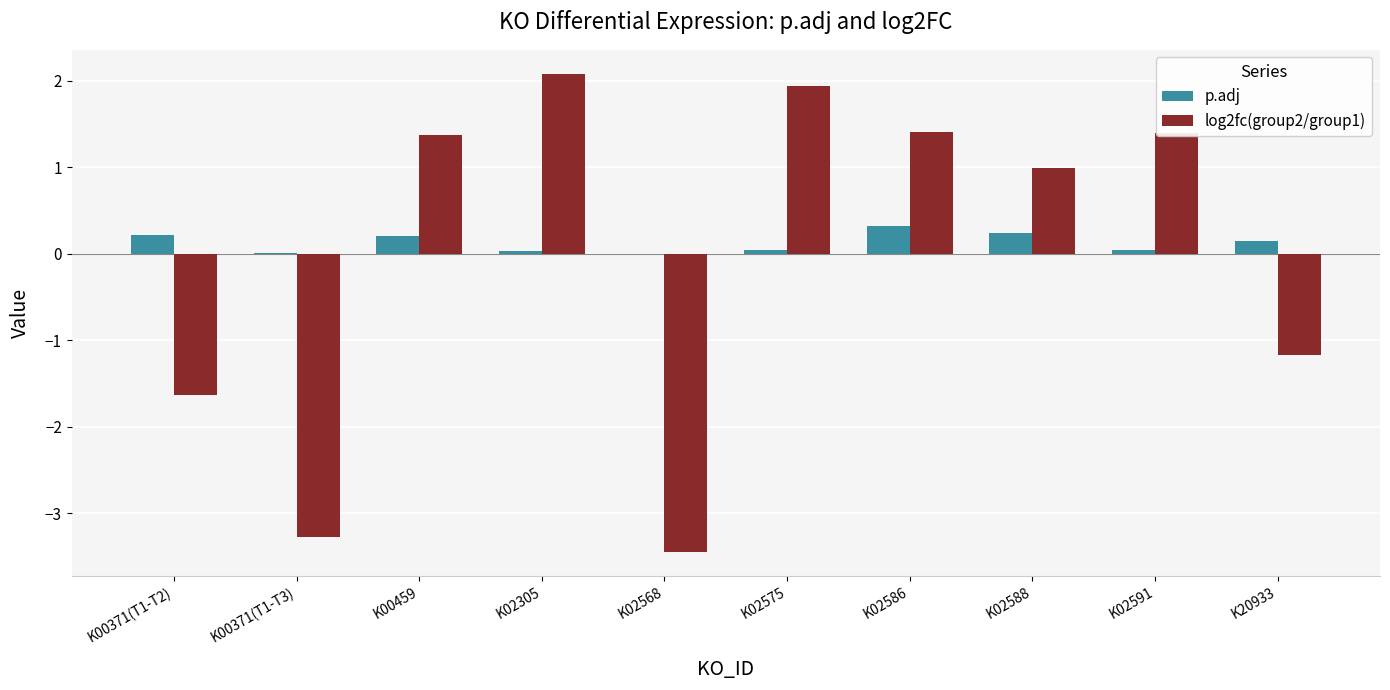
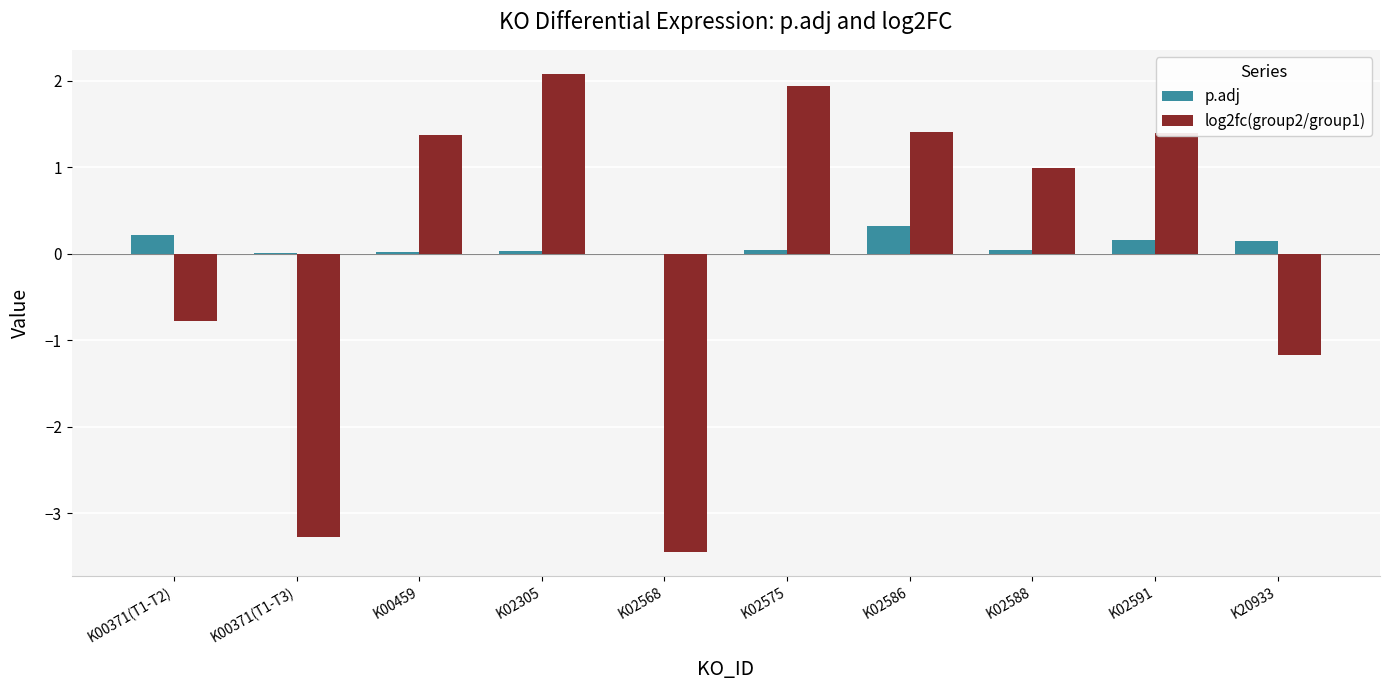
  {
    "p.adj": {
      "K00371(T1-T2)": 0.2,
-     "K00459": 0.2,
+     "K00459": 0.0,
      "K02305": 0.0,
      "K02575": 0.0,
      "K02586": 0.3,
-     "K02588": 0.2,
-     "K02591": 0.0,
+     "K02588": 0.0,
+     "K02591": 0.2,
      "K20933": 0.2
    },
    "log2fc(group2/group1)": {
-     "K00371(T1-T2)": -1.6,
+     "K00371(T1-T2)": -0.8,
      "K00371(T1-T3)": -3.3,
      "K00459": 1.4,
      "K02305": 2.1,
      "K02568": -3.5,
      "K02575": 1.9,
      "K02586": 1.4,
      "K02588": 1.0,
      "K20933": -1.2
    }
  }
